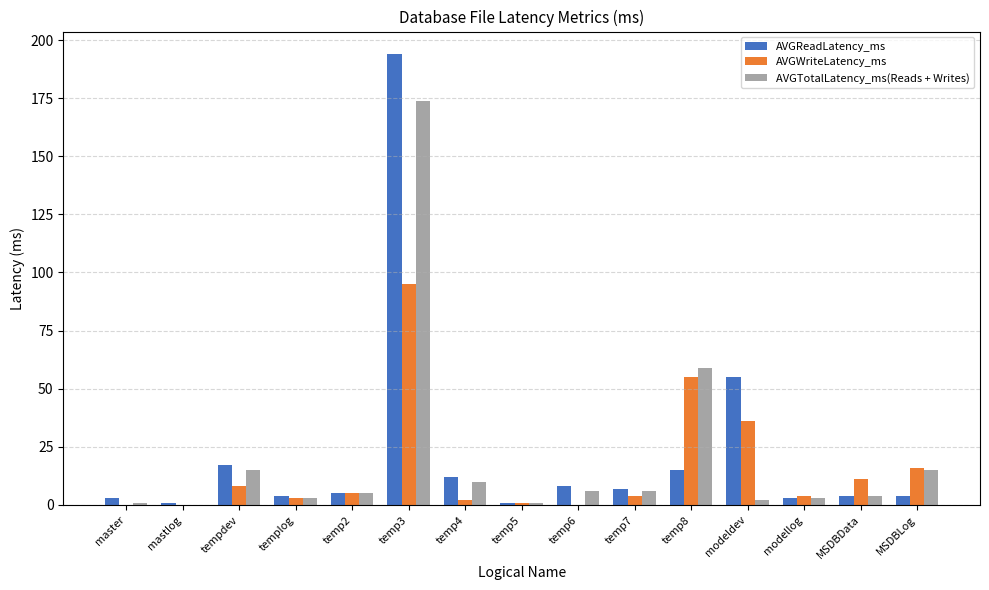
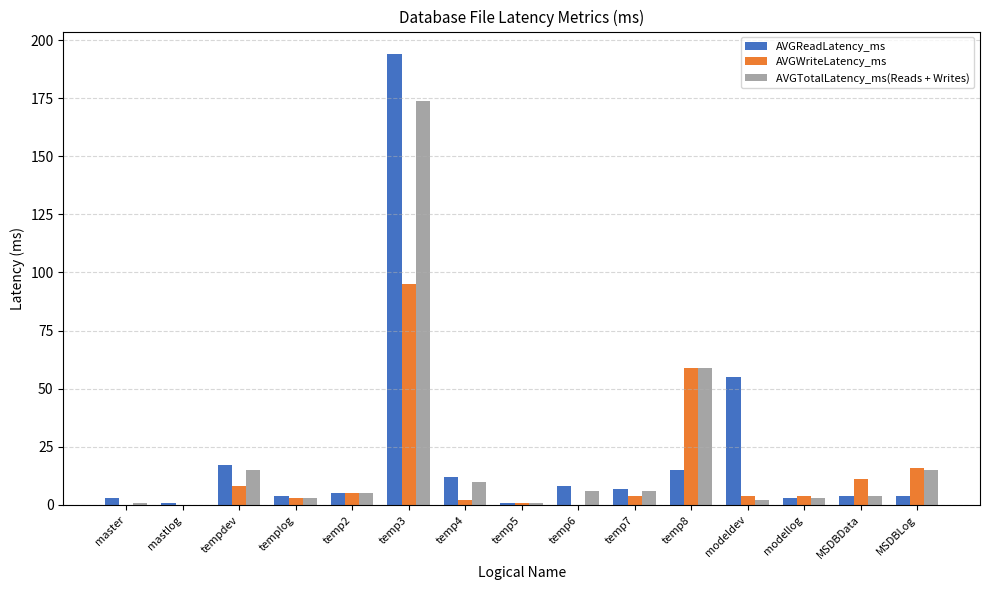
  {
    "AVGReadLatency_ms": {
      "master": 3,
      "tempdev": 17,
      "templog": 4,
      "temp2": 5,
      "temp3": 194,
      "temp4": 12,
      "temp6": 8,
      "temp7": 7,
      "temp8": 15,
      "modeldev": 55,
      "modellog": 3,
      "MSDBData": 4,
      "MSDBLog": 4
    },
    "AVGWriteLatency_ms": {
      "master": 0,
      "mastlog": 0,
      "tempdev": 8,
      "templog": 3,
      "temp2": 5,
      "temp3": 95,
      "temp4": 2,
      "temp6": 0,
      "temp7": 4,
-     "temp8": 55,
-     "modeldev": 36,
+     "temp8": 59,
+     "modeldev": 4,
      "modellog": 4,
      "MSDBData": 11,
      "MSDBLog": 16
    },
    "AVGTotalLatency_ms(Reads + Writes)": {
      "mastlog": 0,
      "tempdev": 15,
      "templog": 3,
      "temp2": 5,
      "temp3": 174,
      "temp4": 10,
      "temp6": 6,
      "temp7": 6,
      "temp8": 59,
      "modeldev": 2,
      "modellog": 3,
      "MSDBData": 4,
      "MSDBLog": 15
    }
  }
